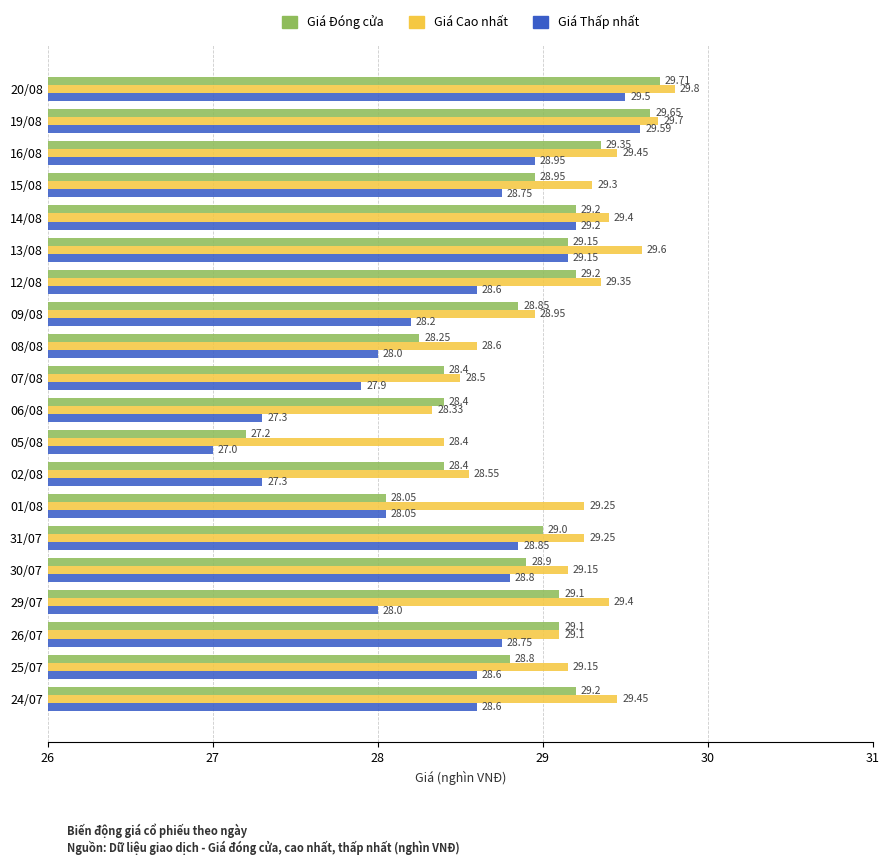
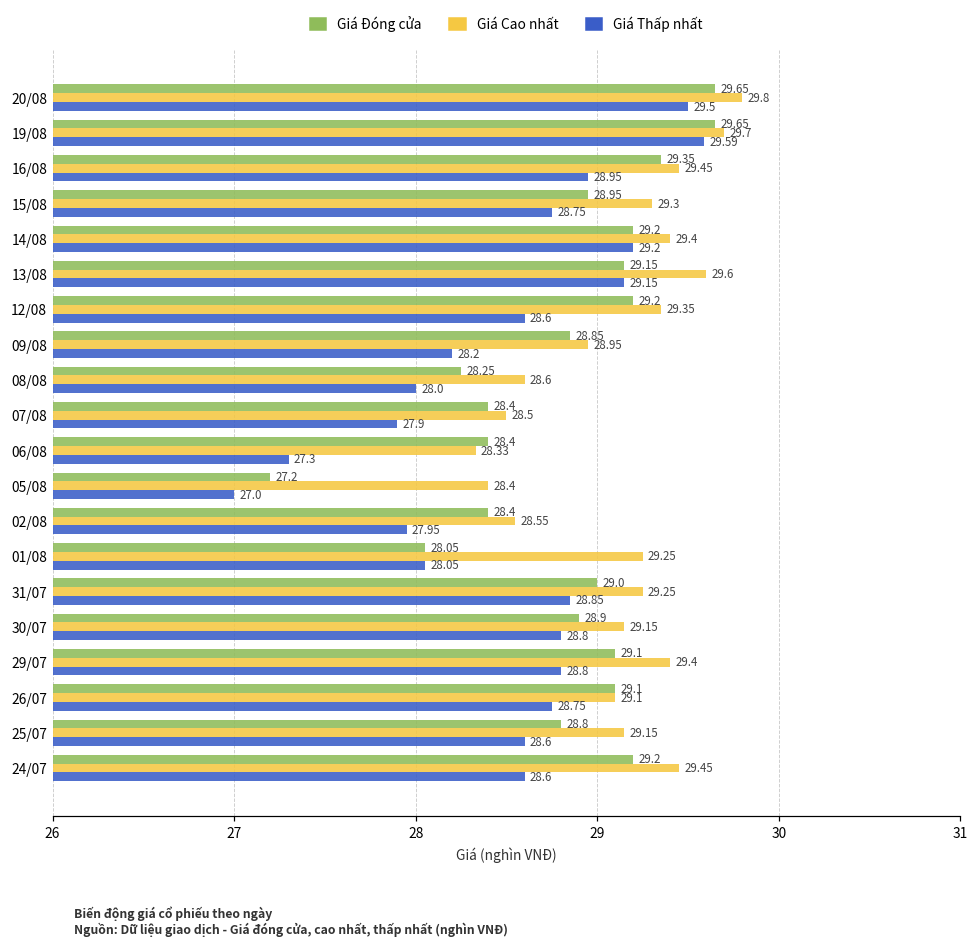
  {
    "Giá Đóng cửa": {
-     "20/08": 29.71,
+     "20/08": 29.65,
      "19/08": 29.65,
      "16/08": 29.35,
      "15/08": 28.95,
      "14/08": 29.2,
      "13/08": 29.15,
      "12/08": 29.2,
      "09/08": 28.85,
      "08/08": 28.25,
      "07/08": 28.4,
      "06/08": 28.4,
      "05/08": 27.2,
      "02/08": 28.4,
      "01/08": 28.05,
      "31/07": 29.0,
      "30/07": 28.9,
      "29/07": 29.1,
      "25/07": 28.8,
      "24/07": 29.2
    },
    "Giá Cao nhất": {
      "20/08": 29.8,
      "16/08": 29.45,
      "15/08": 29.3,
      "14/08": 29.4,
      "13/08": 29.6,
      "12/08": 29.35,
      "09/08": 28.95,
      "08/08": 28.6,
      "07/08": 28.5,
      "06/08": 28.33,
      "05/08": 28.4,
      "02/08": 28.55,
      "01/08": 29.25,
      "31/07": 29.25,
      "30/07": 29.15,
      "29/07": 29.4,
      "25/07": 29.15,
      "24/07": 29.45
    },
    "Giá Thấp nhất": {
      "20/08": 29.5,
      "19/08": 29.59,
      "16/08": 28.95,
      "15/08": 28.75,
      "14/08": 29.2,
      "13/08": 29.15,
      "12/08": 28.6,
      "09/08": 28.2,
      "08/08": 28.0,
      "07/08": 27.9,
      "06/08": 27.3,
      "05/08": 27.0,
-     "02/08": 27.3,
+     "02/08": 27.95,
      "01/08": 28.05,
      "31/07": 28.85,
      "30/07": 28.8,
-     "29/07": 28.0,
+     "29/07": 28.8,
      "26/07": 28.75,
      "25/07": 28.6,
      "24/07": 28.6
    }
  }
